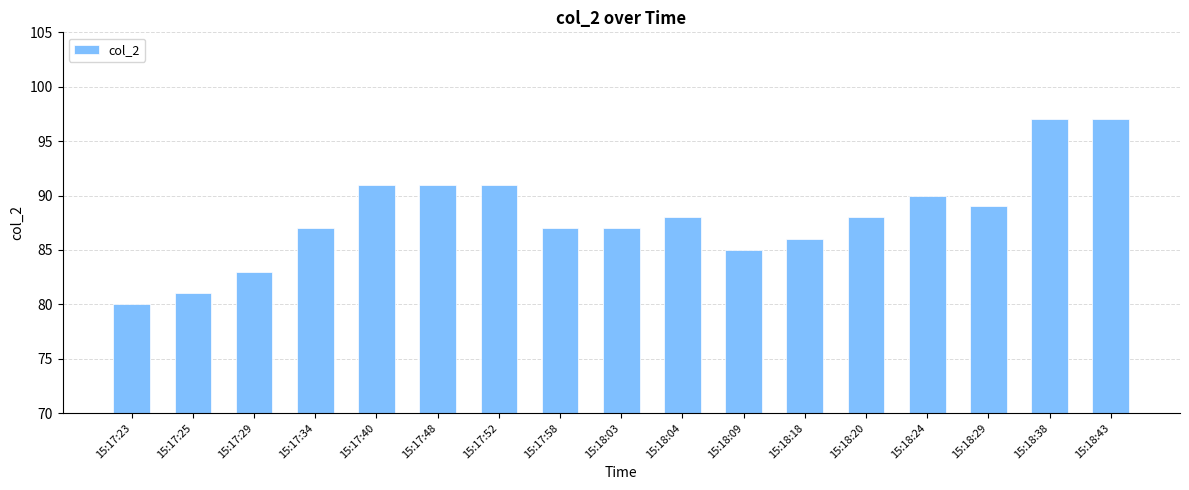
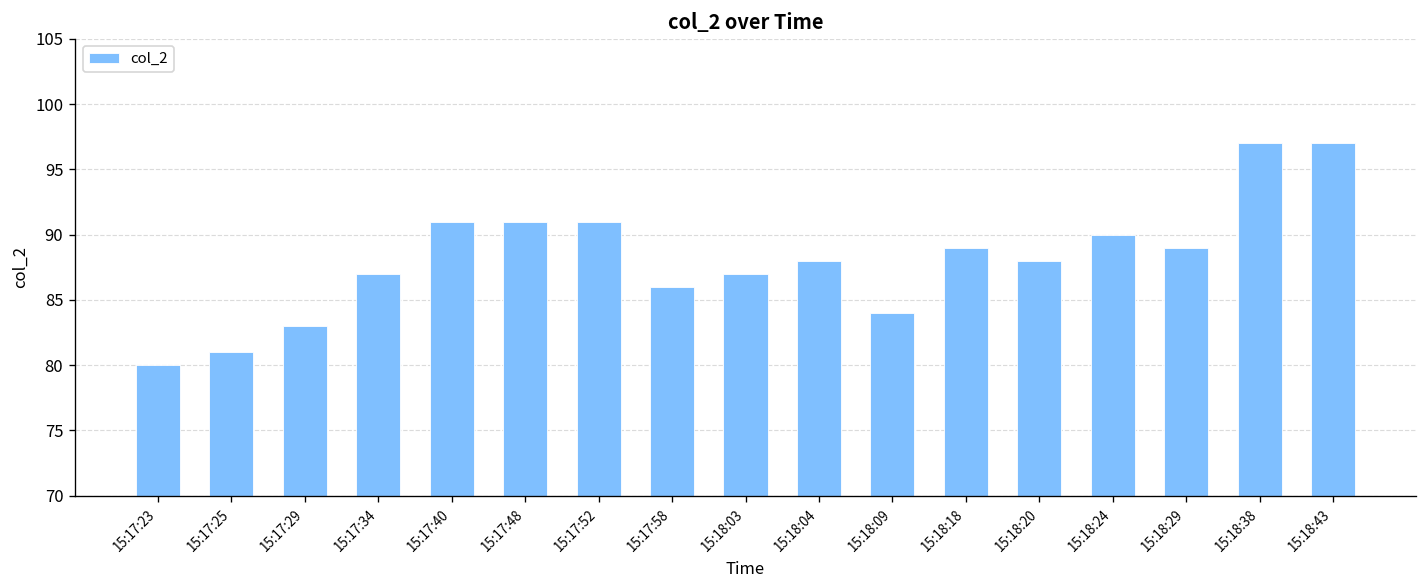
  {
    "15:17:23": 80,
    "15:17:25": 81,
    "15:17:29": 83,
    "15:17:34": 87,
    "15:17:40": 91,
    "15:17:48": 91,
    "15:17:52": 91,
-   "15:17:58": 87,
+   "15:17:58": 86,
    "15:18:03": 87,
    "15:18:04": 88,
-   "15:18:09": 85,
-   "15:18:18": 86,
+   "15:18:09": 84,
+   "15:18:18": 89,
    "15:18:20": 88,
    "15:18:24": 90,
    "15:18:29": 89,
    "15:18:38": 97,
    "15:18:43": 97
  }
